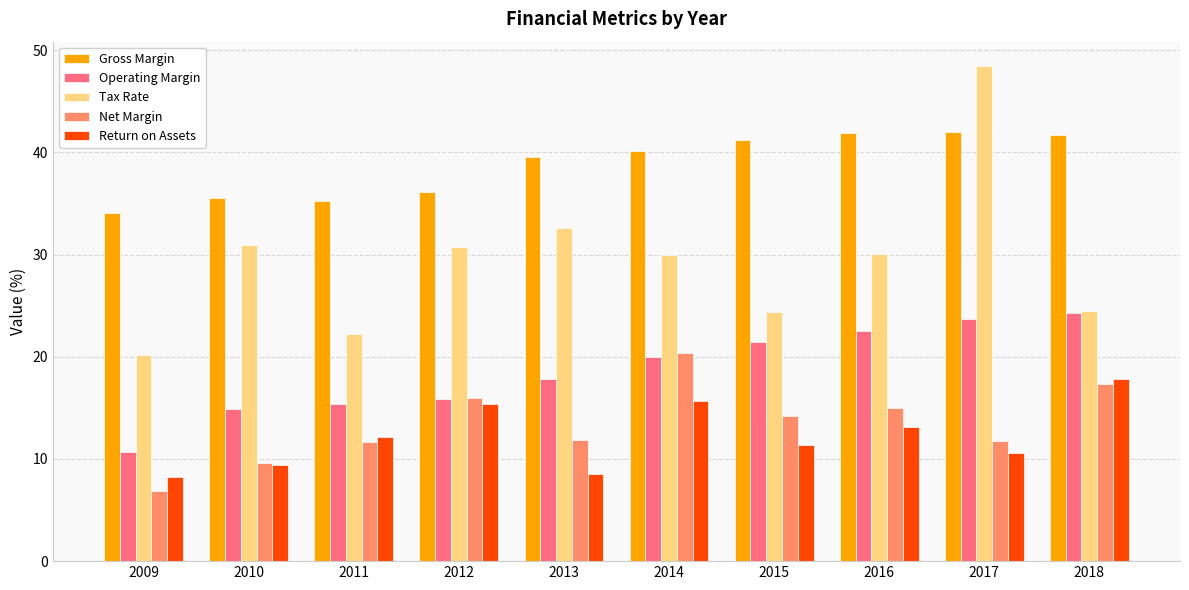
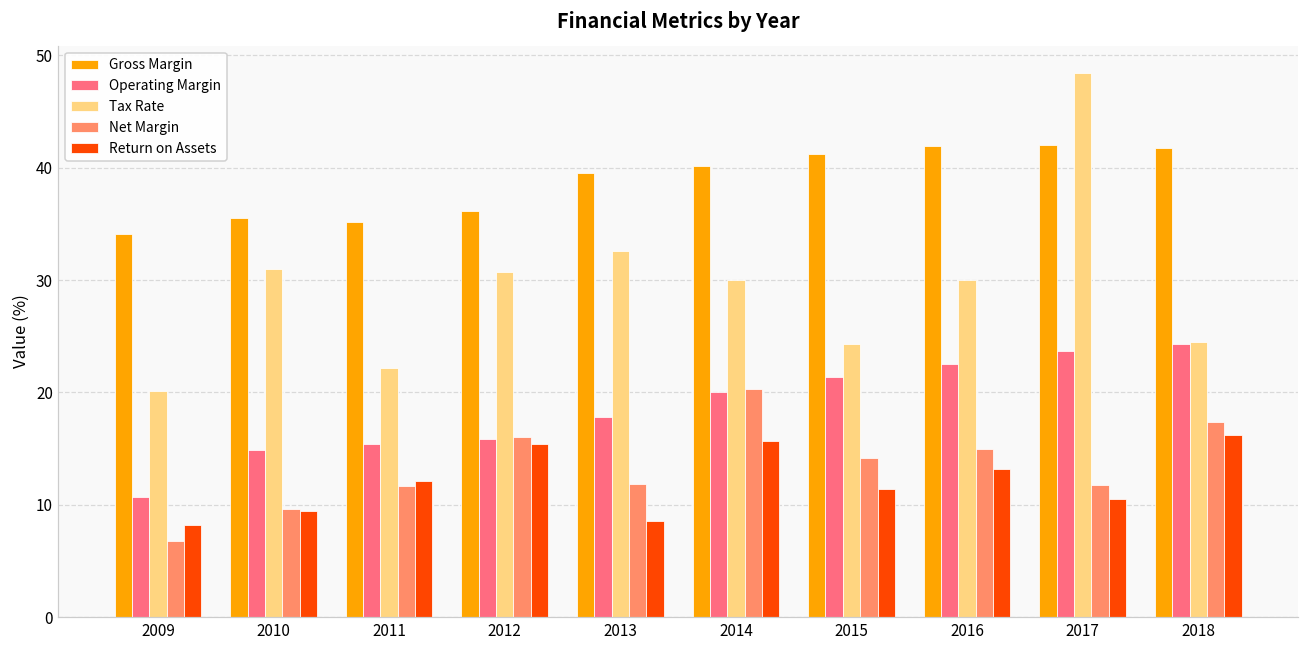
  {
    "Gross Margin": {
      "2009": 34.1,
      "2010": 35.5,
      "2011": 35.2,
      "2012": 36.1,
      "2013": 39.5,
      "2014": 40.1,
      "2015": 41.2,
      "2016": 41.9,
      "2017": 42.0,
      "2018": 41.7
    },
    "Tax Rate": {
      "2009": 20.1,
      "2010": 31.0,
      "2011": 22.2,
      "2012": 30.8,
      "2013": 32.6,
      "2014": 30.0,
      "2015": 24.4,
      "2016": 30.0,
      "2017": 48.4,
      "2018": 24.5
    },
    "Return on Assets": {
      "2009": 8.2,
      "2010": 9.5,
      "2011": 12.1,
      "2012": 15.4,
      "2013": 8.6,
      "2014": 15.7,
      "2015": 11.4,
      "2016": 13.2,
      "2017": 10.6,
-     "2018": 17.8
+     "2018": 16.2
    }
  }
